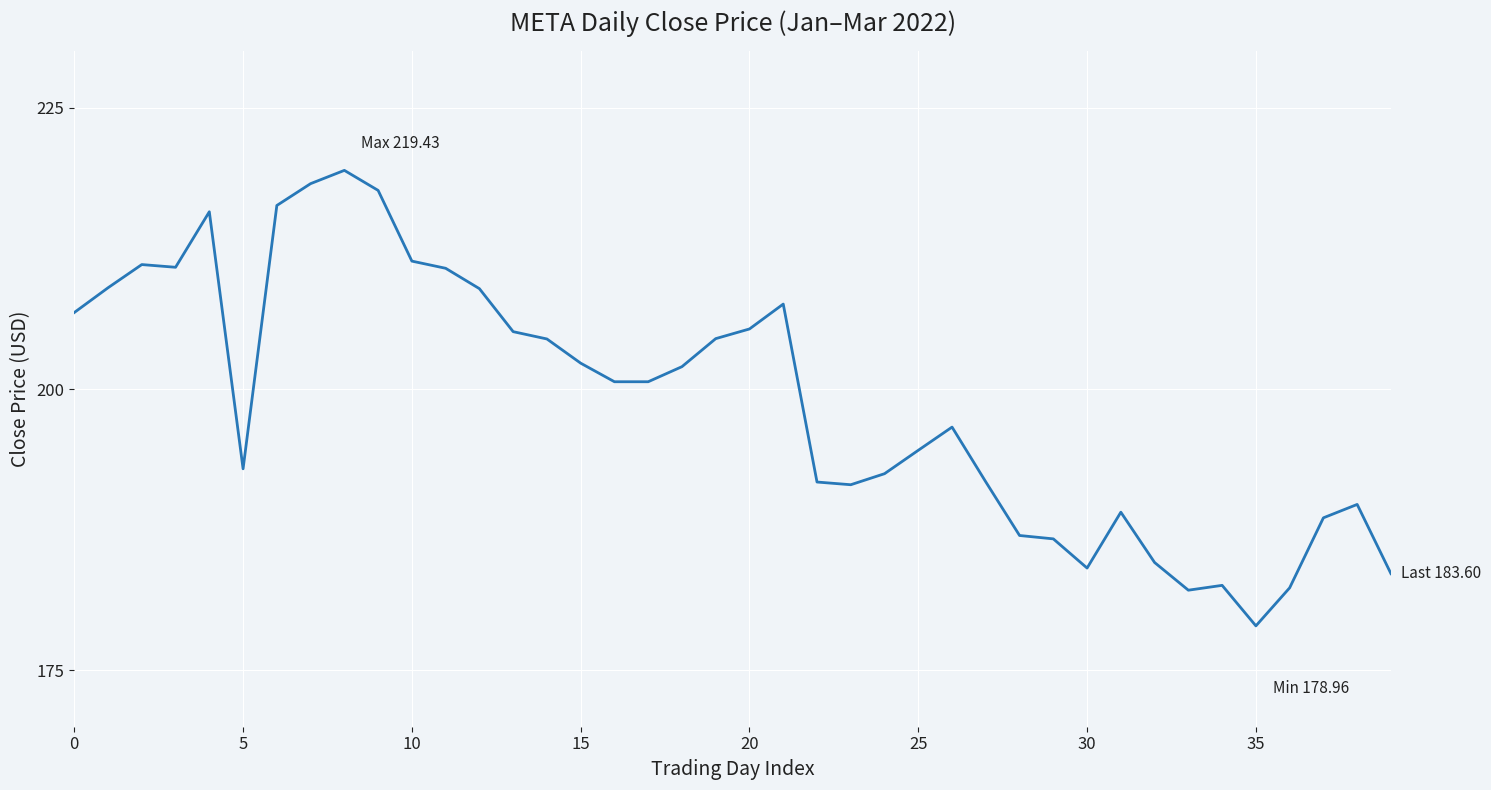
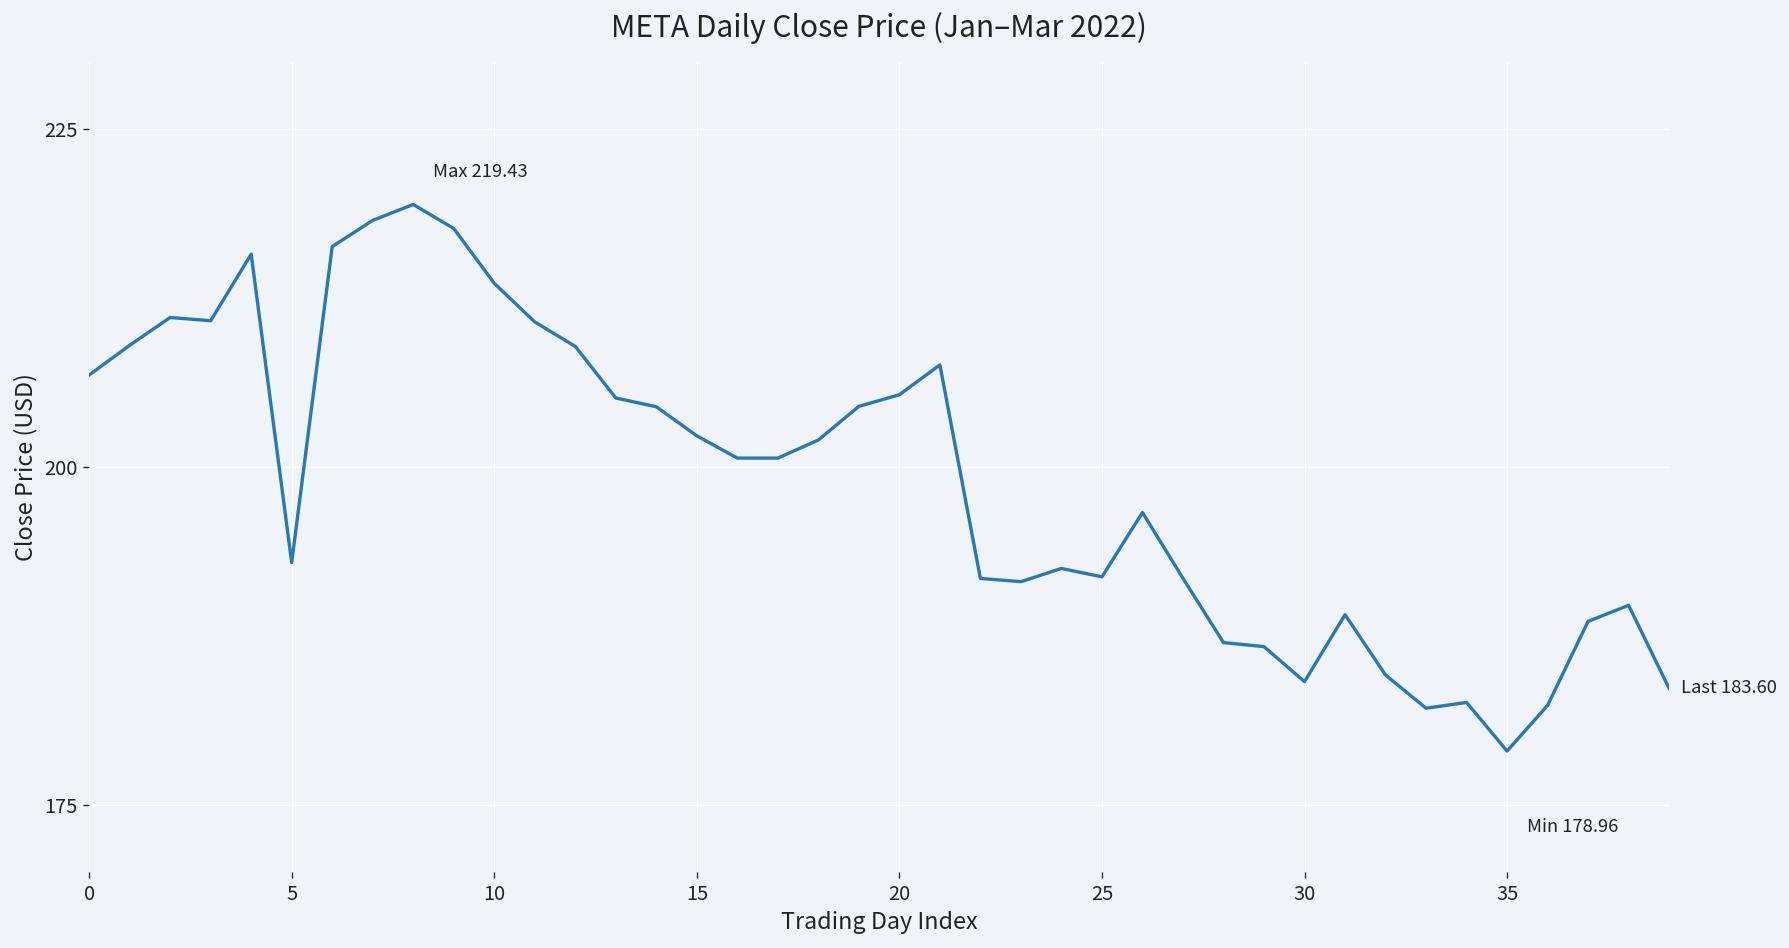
  {
    "0": 206.8,
    "5": 192.9,
-   "10": 211.4,
+   "10": 213.6,
    "15": 202.3,
    "20": 205.3,
-   "25": 194.6,
+   "25": 191.9,
    "30": 184.1,
    "35": 179.0
  }
